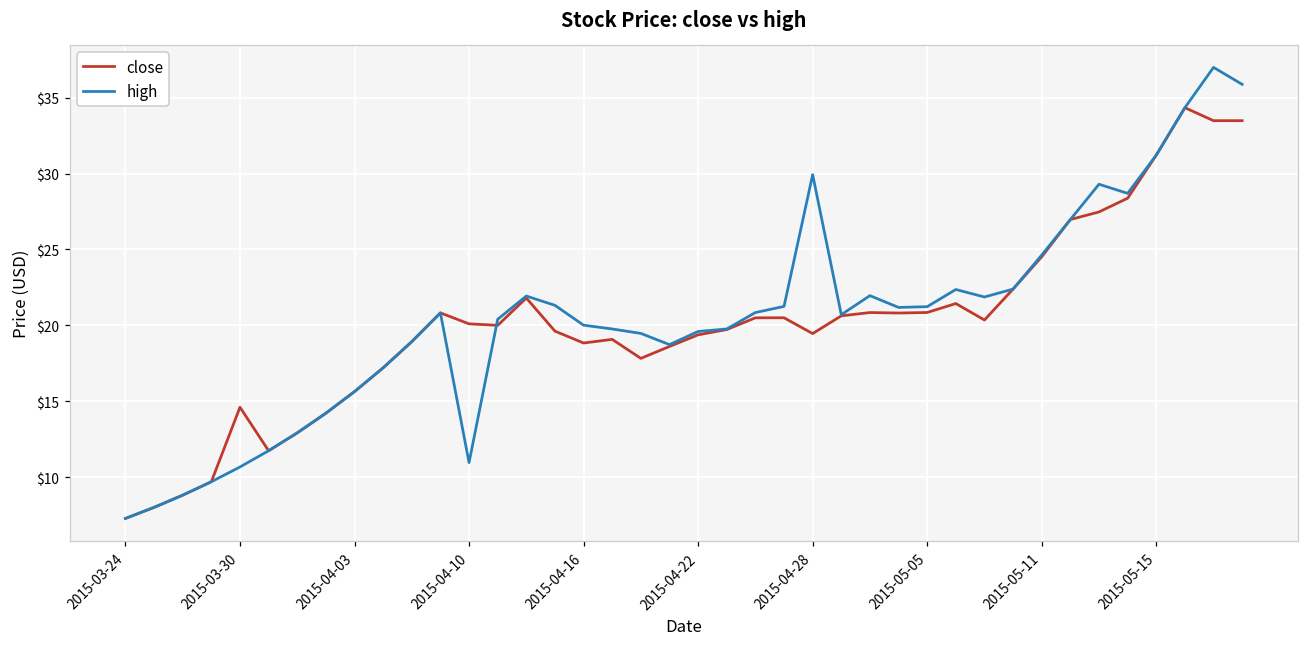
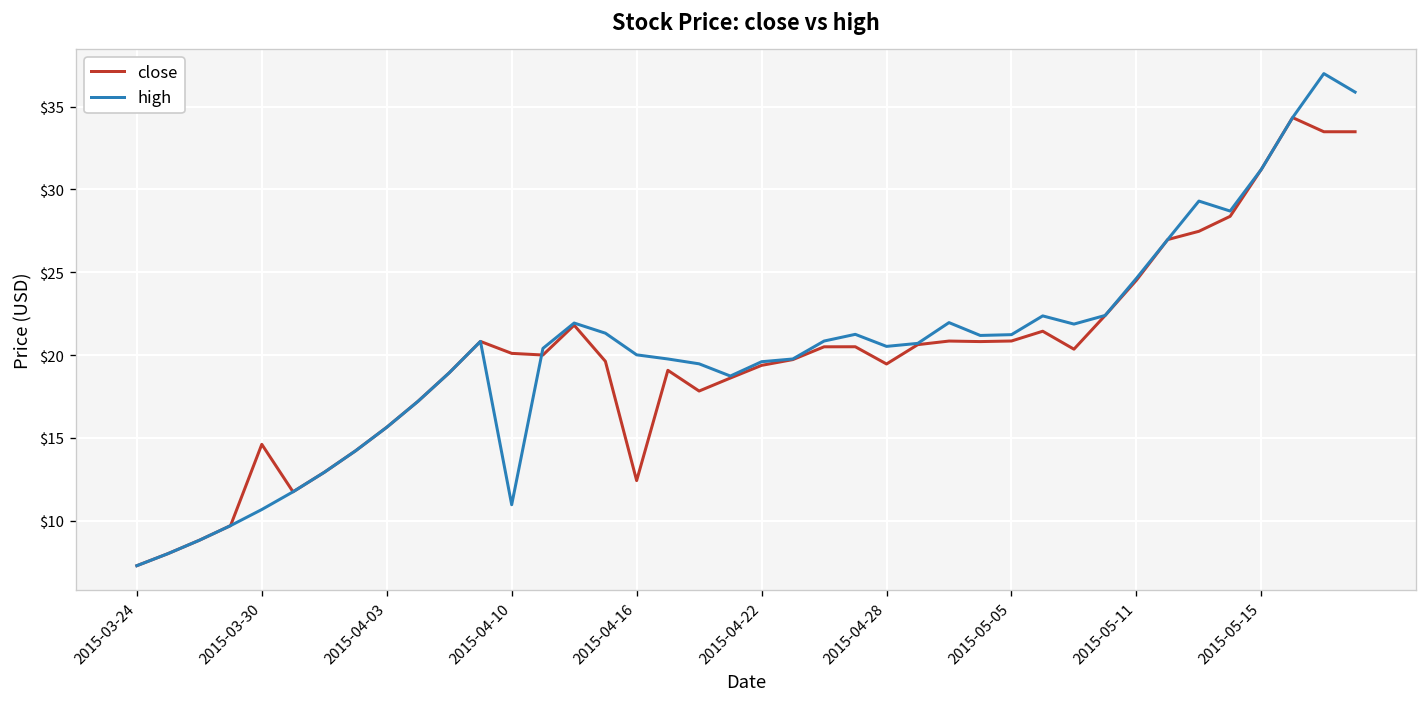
  {
    "close": {
      "2015-03-30": "$14.6",
      "2015-04-10": "$20.1",
-     "2015-04-16": "$18.8",
+     "2015-04-16": "$12.4",
      "2015-04-22": "$19.4",
      "2015-04-28": "$19.5",
      "2015-05-05": "$20.9"
    },
    "high": {
      "2015-03-30": "$10.7",
      "2015-04-10": "$11.0",
      "2015-04-16": "$20.0",
      "2015-04-22": "$19.6",
-     "2015-04-28": "$29.9",
+     "2015-04-28": "$20.5",
      "2015-05-05": "$21.2"
    }
  }
